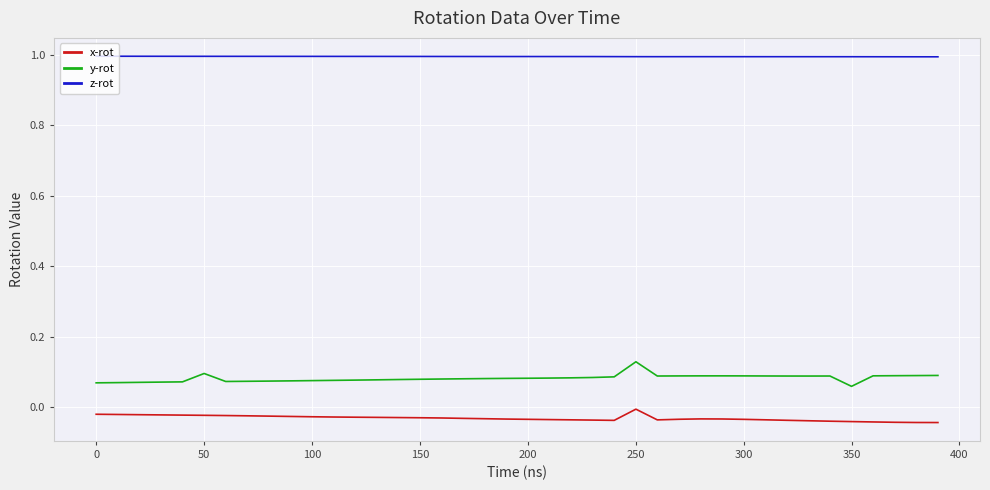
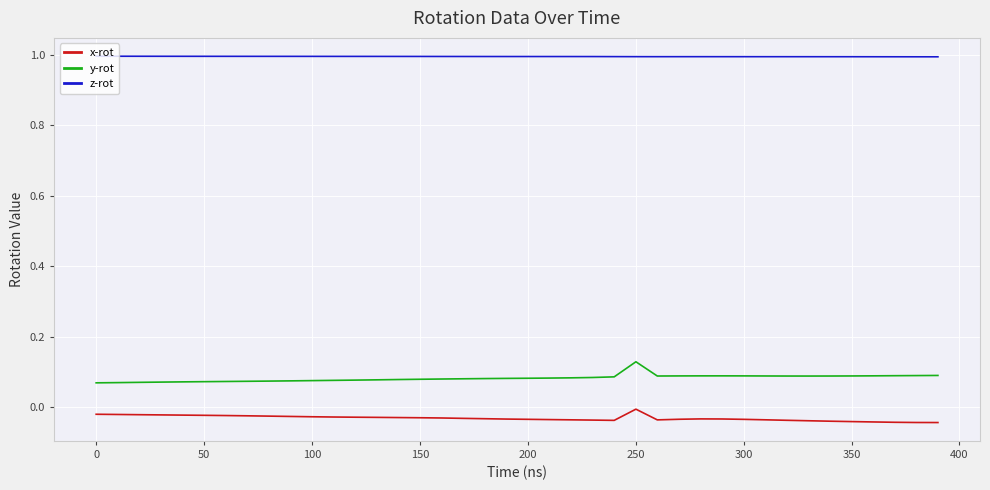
  {
    "x-rot": {
      "0": -0.02,
      "50": -0.02,
      "100": -0.03,
      "250": -0.01,
      "300": -0.03,
      "350": -0.04
    },
    "y-rot": {
      "0": 0.07,
-     "50": 0.10,
+     "50": 0.07,
      "100": 0.08,
      "250": 0.13,
      "300": 0.09,
-     "350": 0.06
+     "350": 0.09
    },
    "z-rot": {
      "50": 0.99,
      "100": 0.99,
      "250": 0.99,
      "300": 0.99,
      "350": 0.99
    }
  }
